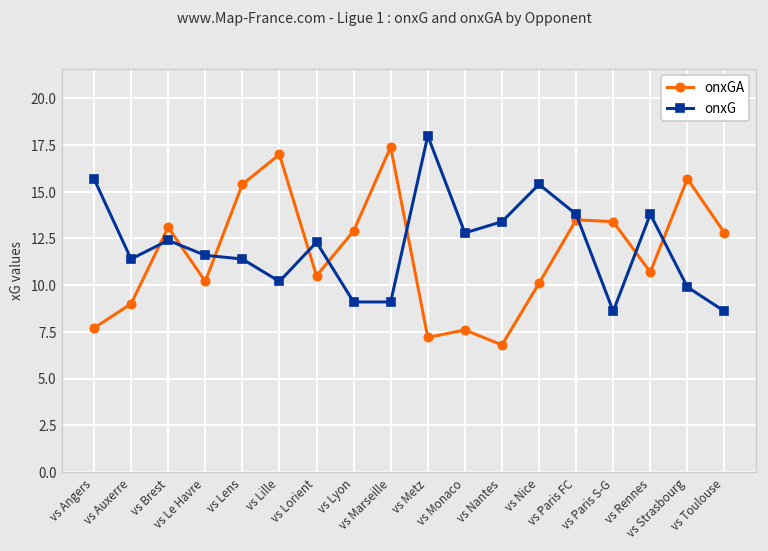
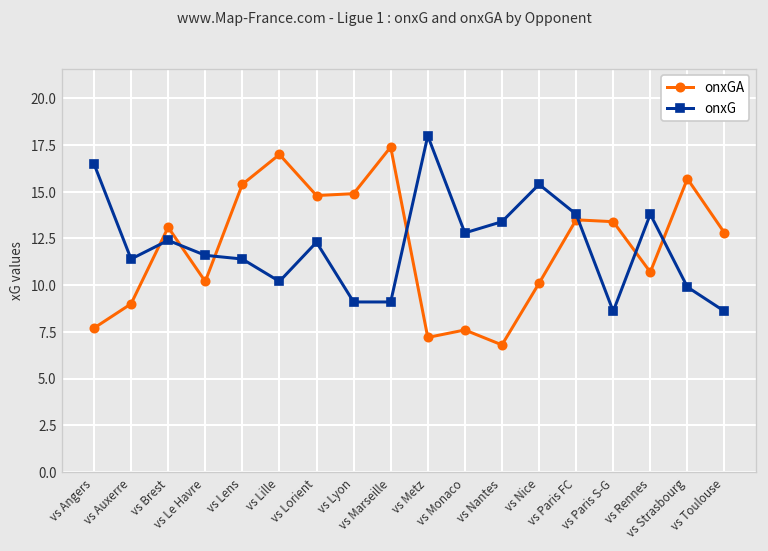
  {
    "onxGA": {
      "vs Angers": 7.7,
      "vs Auxerre": 9.0,
      "vs Brest": 13.1,
      "vs Le Havre": 10.2,
      "vs Lens": 15.4,
      "vs Lille": 17.0,
-     "vs Lorient": 10.5,
-     "vs Lyon": 12.9,
+     "vs Lorient": 14.8,
+     "vs Lyon": 14.9,
      "vs Marseille": 17.4,
      "vs Metz": 7.2,
      "vs Monaco": 7.6,
      "vs Nantes": 6.8,
      "vs Nice": 10.1,
      "vs Paris FC": 13.5,
      "vs Paris S-G": 13.4,
      "vs Rennes": 10.7,
      "vs Strasbourg": 15.7,
      "vs Toulouse": 12.8
    },
    "onxG": {
-     "vs Angers": 15.7,
+     "vs Angers": 16.5,
      "vs Auxerre": 11.4,
      "vs Brest": 12.4,
      "vs Le Havre": 11.6,
      "vs Lens": 11.4,
      "vs Lille": 10.2,
      "vs Lorient": 12.3,
      "vs Lyon": 9.1,
      "vs Marseille": 9.1,
      "vs Metz": 18.0,
      "vs Monaco": 12.8,
      "vs Nantes": 13.4,
      "vs Nice": 15.4,
      "vs Paris FC": 13.8,
      "vs Paris S-G": 8.6,
      "vs Rennes": 13.8,
      "vs Strasbourg": 9.9,
      "vs Toulouse": 8.6
    }
  }
